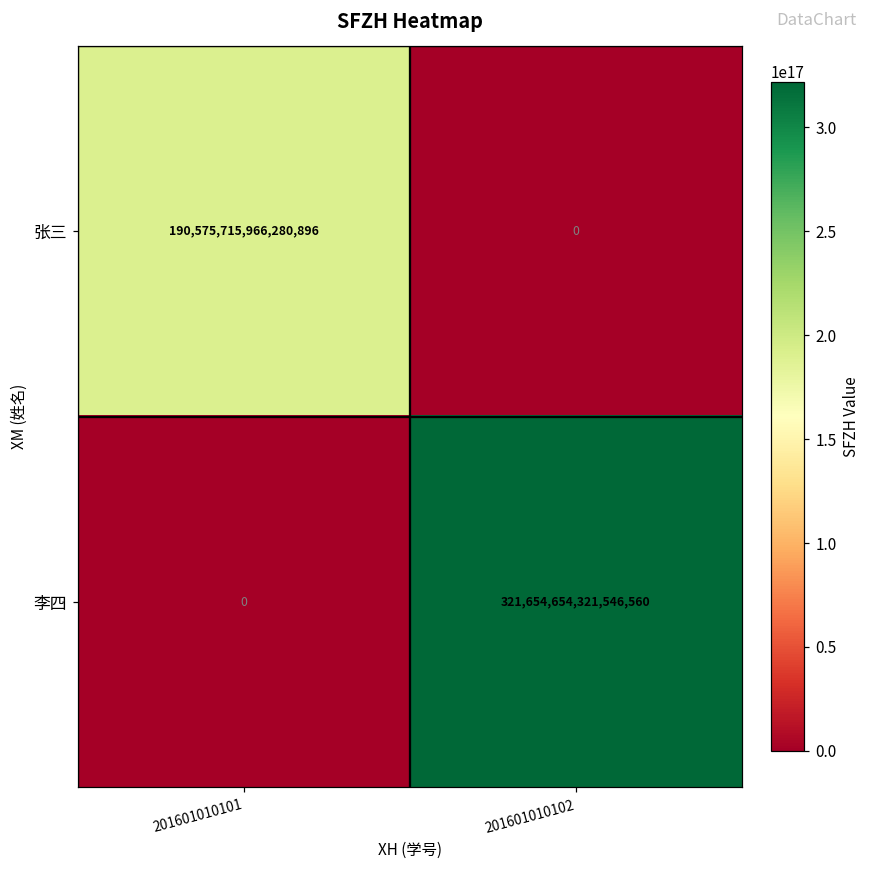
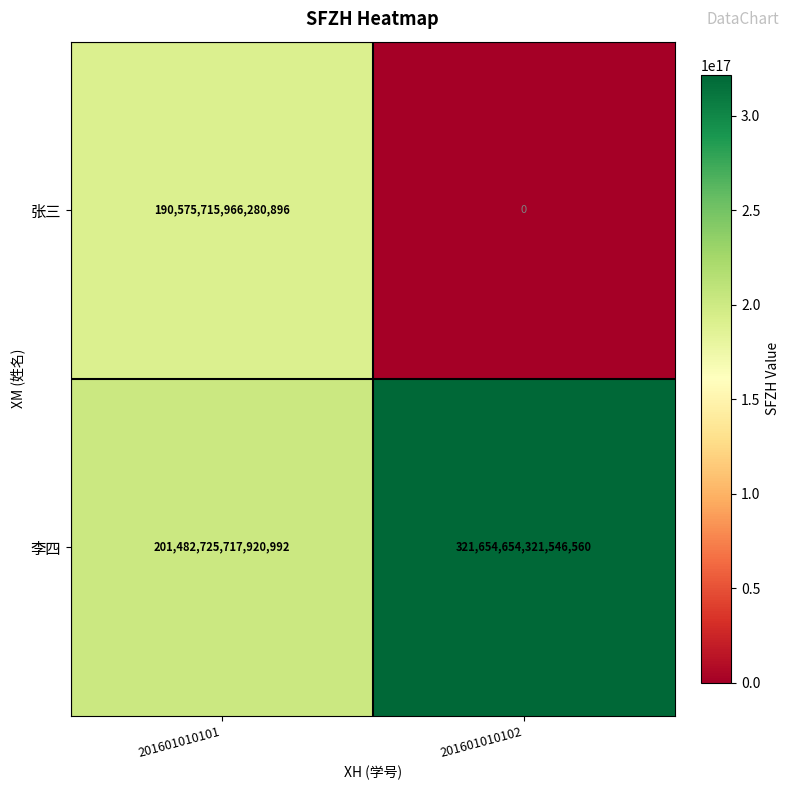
  {
    "张三": {
      "201601010101": "190,575,715,966,280,896",
      "201601010102": "0"
    },
    "李四": {
-     "201601010101": "0",
+     "201601010101": "201,482,725,717,920,992",
      "201601010102": "321,654,654,321,546,560"
    }
  }
